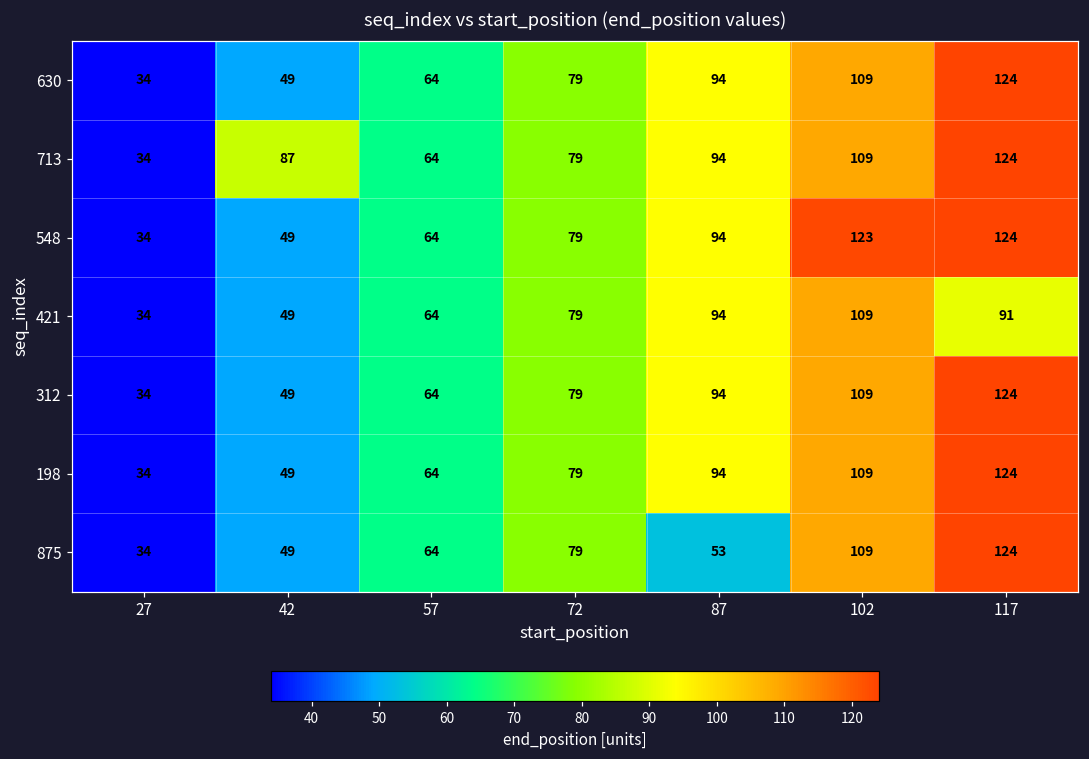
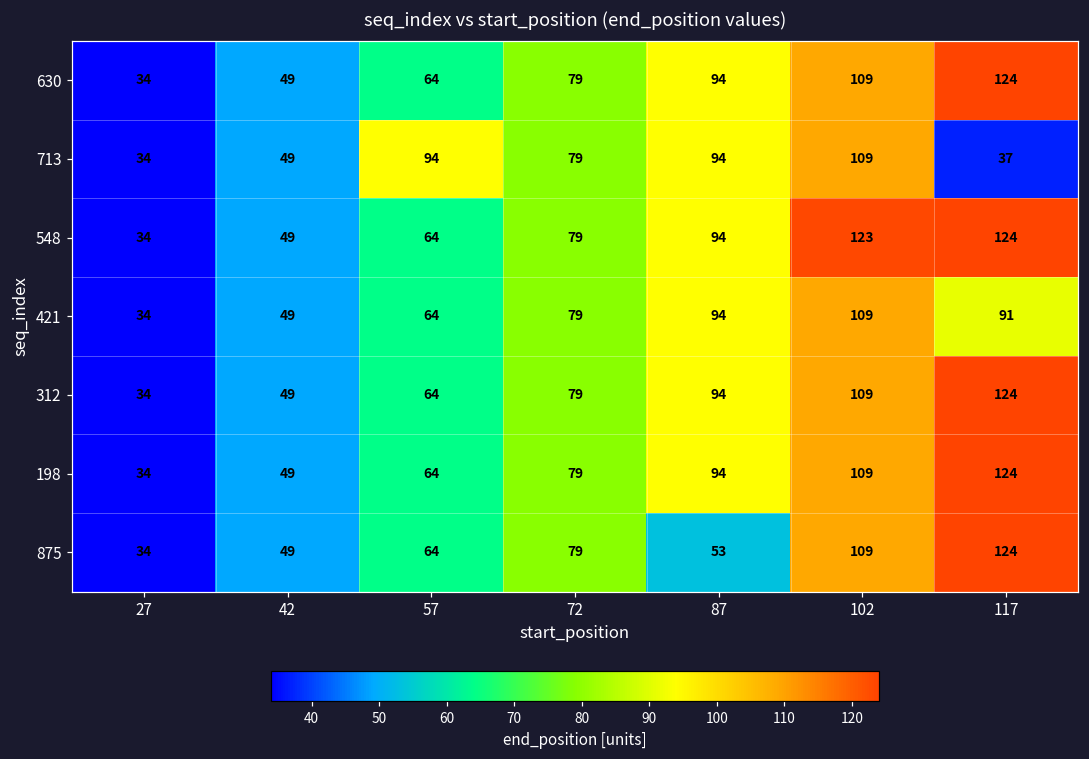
  {
    "630": {
      "27": 34,
      "42": 49,
      "57": 64,
      "72": 79,
      "87": 94,
      "102": 109,
      "117": 124
    },
    "713": {
      "27": 34,
-     "42": 87,
-     "57": 64,
+     "42": 49,
+     "57": 94,
      "72": 79,
      "87": 94,
      "102": 109,
-     "117": 124
+     "117": 37
    },
    "548": {
      "27": 34,
      "42": 49,
      "57": 64,
      "72": 79,
      "87": 94,
      "102": 123,
      "117": 124
    },
    "421": {
      "27": 34,
      "42": 49,
      "57": 64,
      "72": 79,
      "87": 94,
      "102": 109,
      "117": 91
    },
    "312": {
      "27": 34,
      "42": 49,
      "57": 64,
      "72": 79,
      "87": 94,
      "102": 109,
      "117": 124
    },
    "198": {
      "27": 34,
      "42": 49,
      "57": 64,
      "72": 79,
      "87": 94,
      "102": 109,
      "117": 124
    },
    "875": {
      "27": 34,
      "42": 49,
      "57": 64,
      "72": 79,
      "87": 53,
      "102": 109,
      "117": 124
    }
  }
